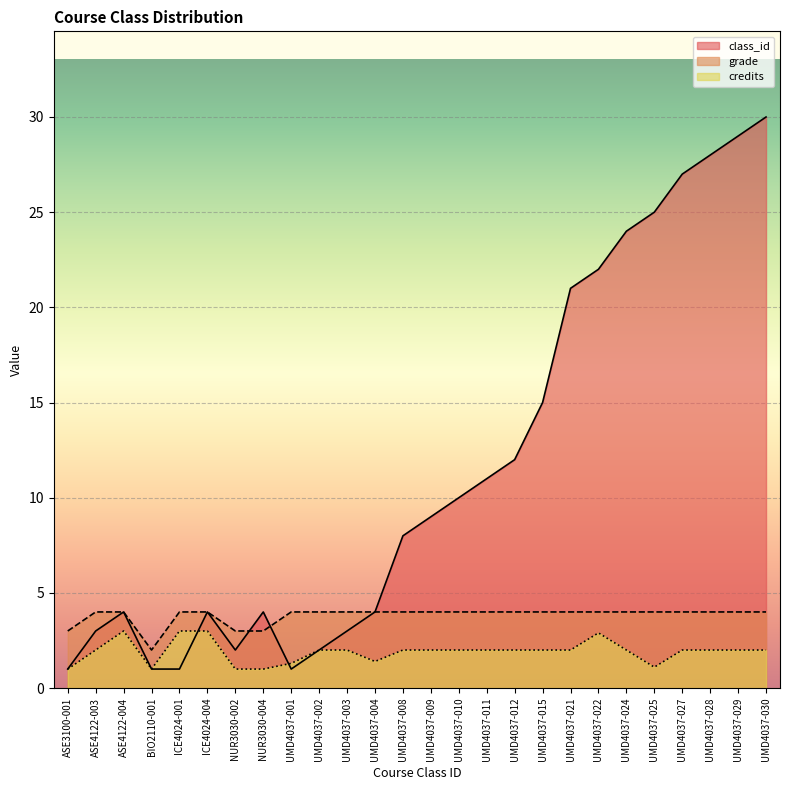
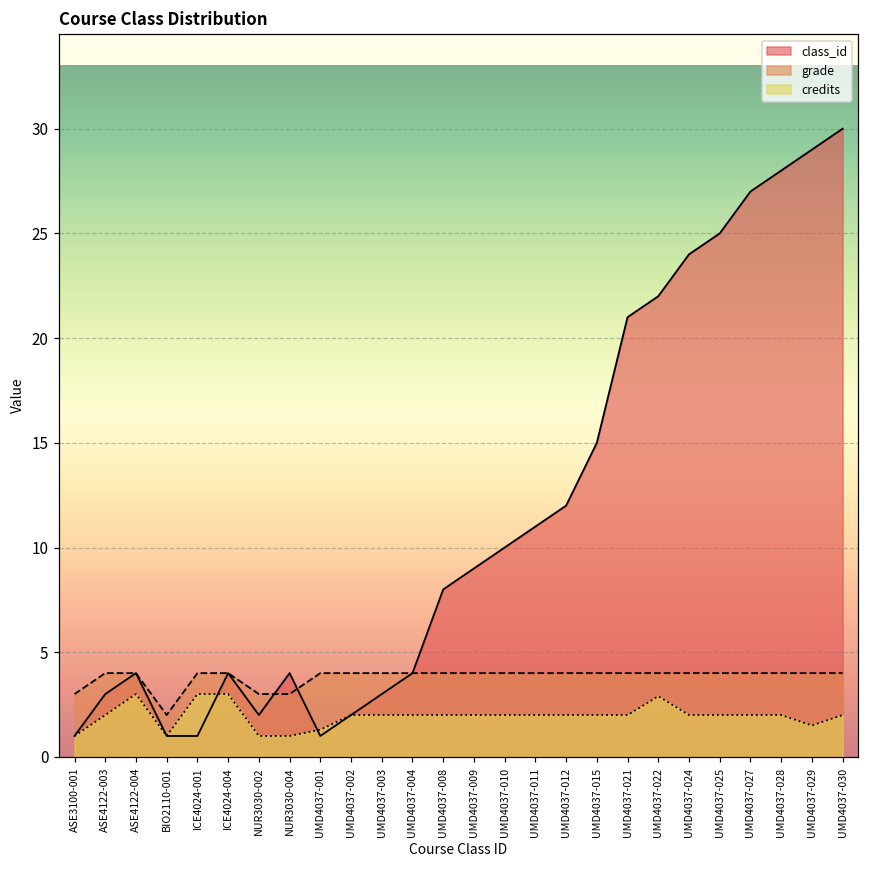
  {
    "credits": {
      "ASE4122-003": 2.0,
      "ASE4122-004": 3.0,
      "ICE4024-001": 3.0,
      "ICE4024-004": 3.0,
      "NUR3030-002": 1.0,
      "NUR3030-004": 1.0,
      "UMD4037-001": 1.3,
      "UMD4037-003": 2.0,
-     "UMD4037-004": 1.4,
+     "UMD4037-004": 2.0,
      "UMD4037-008": 2.0,
      "UMD4037-009": 2.0,
      "UMD4037-010": 2.0,
      "UMD4037-011": 2.0,
      "UMD4037-012": 2.0,
      "UMD4037-015": 2.0,
      "UMD4037-021": 2.0,
      "UMD4037-022": 2.9,
      "UMD4037-024": 2.0,
-     "UMD4037-025": 1.1,
+     "UMD4037-025": 2.0,
      "UMD4037-027": 2.0,
      "UMD4037-028": 2.0,
-     "UMD4037-029": 2.0,
+     "UMD4037-029": 1.5,
      "UMD4037-030": 2.0
    }
  }
